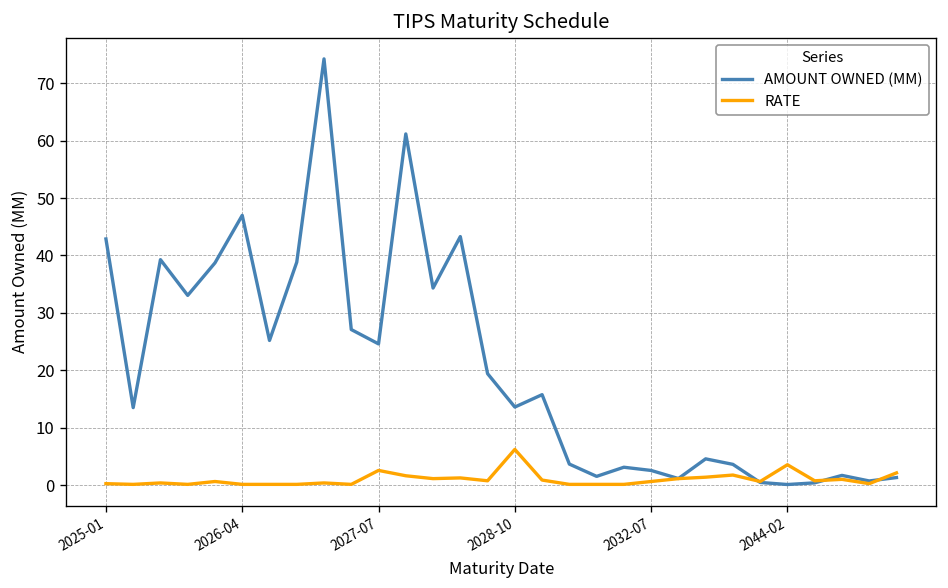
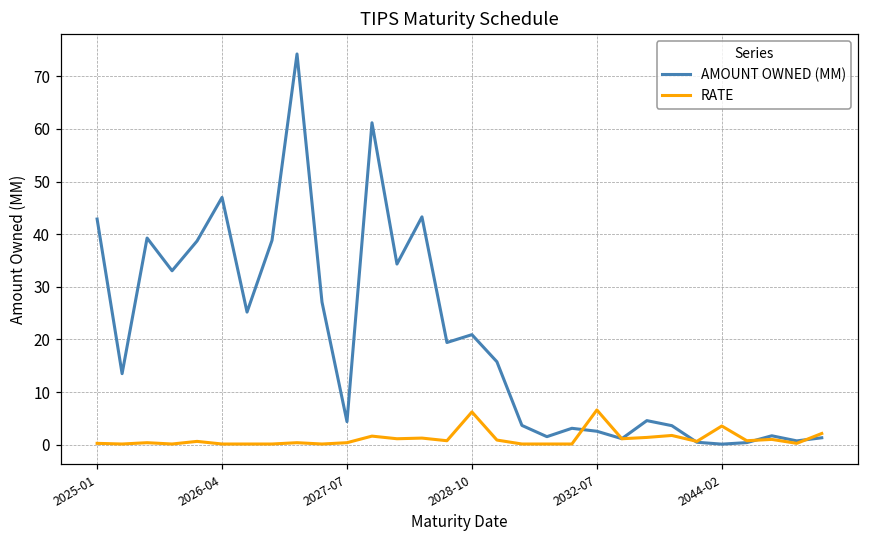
  {
    "AMOUNT OWNED (MM)": {
      "2025-01": 43,
      "2026-04": 47,
-     "2027-07": 25,
-     "2028-10": 14,
+     "2027-07": 4,
+     "2028-10": 21,
      "2032-07": 3,
      "2044-02": 0
    },
    "RATE": {
      "2025-01": 0,
      "2026-04": 0,
-     "2027-07": 3,
+     "2027-07": 0,
      "2028-10": 6,
-     "2032-07": 1,
+     "2032-07": 7,
      "2044-02": 4
    }
  }
